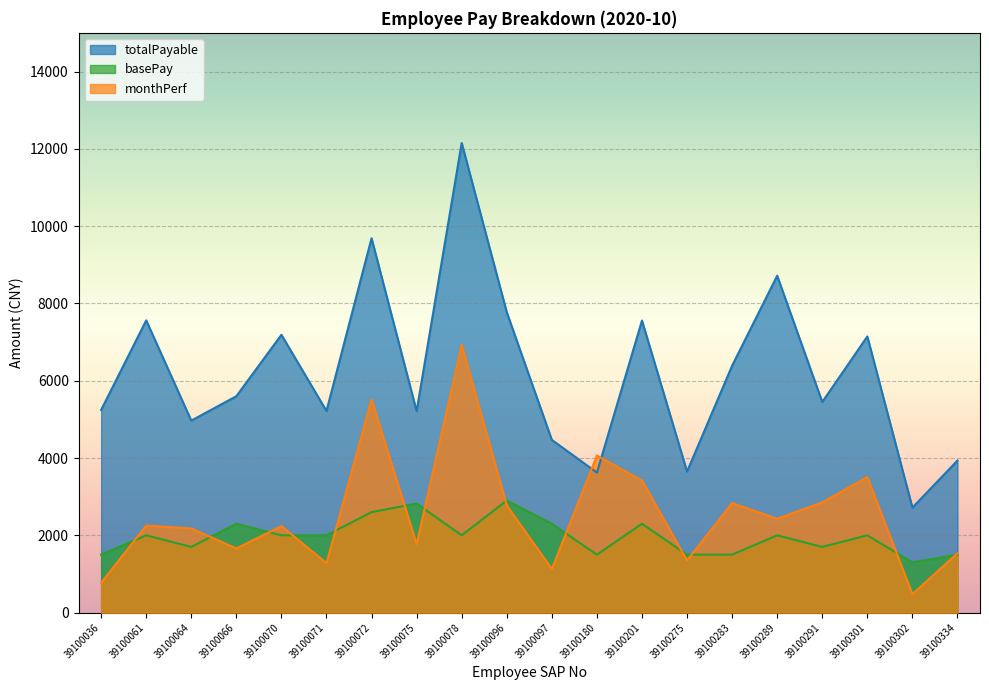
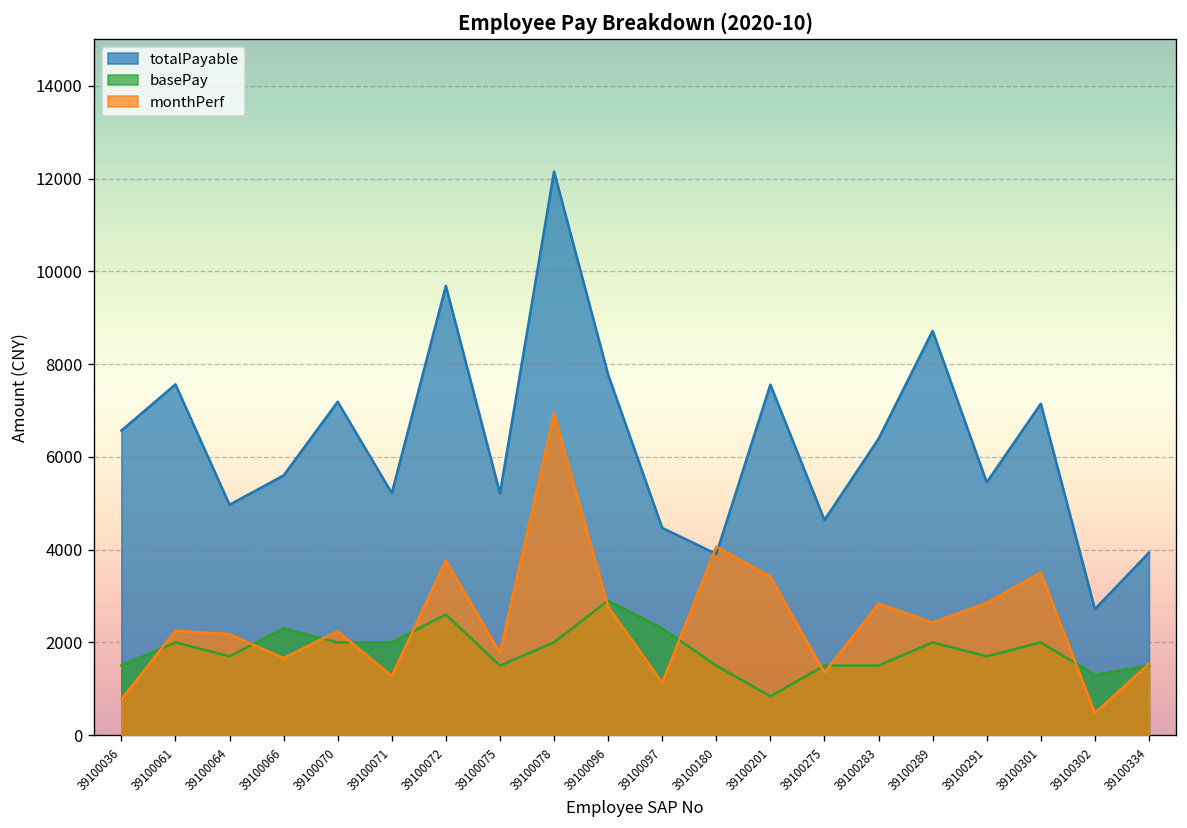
  {
    "totalPayable": {
-     "39100036": 5200,
+     "39100036": 6600,
      "39100061": 7600,
      "39100064": 5000,
      "39100066": 5600,
      "39100070": 7200,
      "39100071": 5200,
      "39100072": 9700,
      "39100075": 5200,
      "39100078": 12200,
      "39100096": 7800,
      "39100097": 4500,
-     "39100180": 3600,
+     "39100180": 3900,
      "39100201": 7600,
-     "39100275": 3600,
+     "39100275": 4600,
      "39100283": 6400,
      "39100289": 8700,
      "39100291": 5500,
      "39100301": 7100,
      "39100302": 2700,
      "39100334": 3900
    },
    "basePay": {
      "39100036": 1500,
      "39100061": 2000,
      "39100064": 1700,
      "39100066": 2300,
      "39100070": 2000,
      "39100071": 2000,
      "39100072": 2600,
-     "39100075": 2800,
+     "39100075": 1500,
      "39100078": 2000,
      "39100096": 2900,
      "39100097": 2300,
      "39100180": 1500,
-     "39100201": 2300,
+     "39100201": 800,
      "39100275": 1500,
      "39100283": 1500,
      "39100289": 2000,
      "39100291": 1700,
      "39100301": 2000,
      "39100302": 1300
    },
    "monthPerf": {
      "39100036": 800,
      "39100061": 2300,
      "39100064": 2200,
      "39100066": 1700,
      "39100070": 2200,
      "39100071": 1300,
-     "39100072": 5500,
+     "39100072": 3800,
      "39100075": 1800,
      "39100078": 6900,
      "39100096": 2800,
      "39100097": 1100,
      "39100180": 4100,
      "39100201": 3400,
      "39100275": 1300,
      "39100283": 2800,
      "39100289": 2400,
      "39100291": 2900,
      "39100301": 3500,
      "39100302": 500
    }
  }
